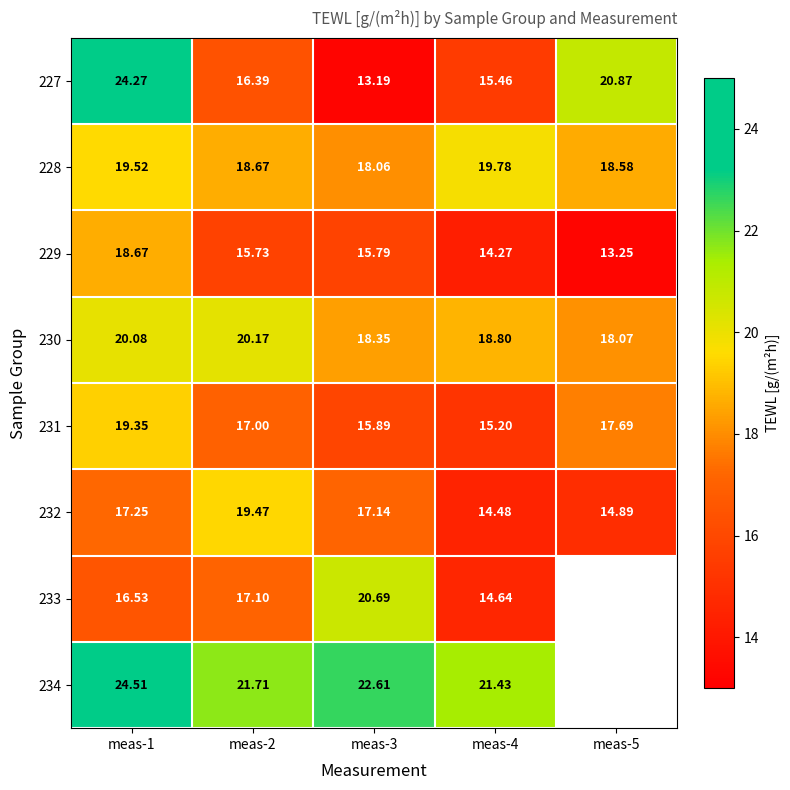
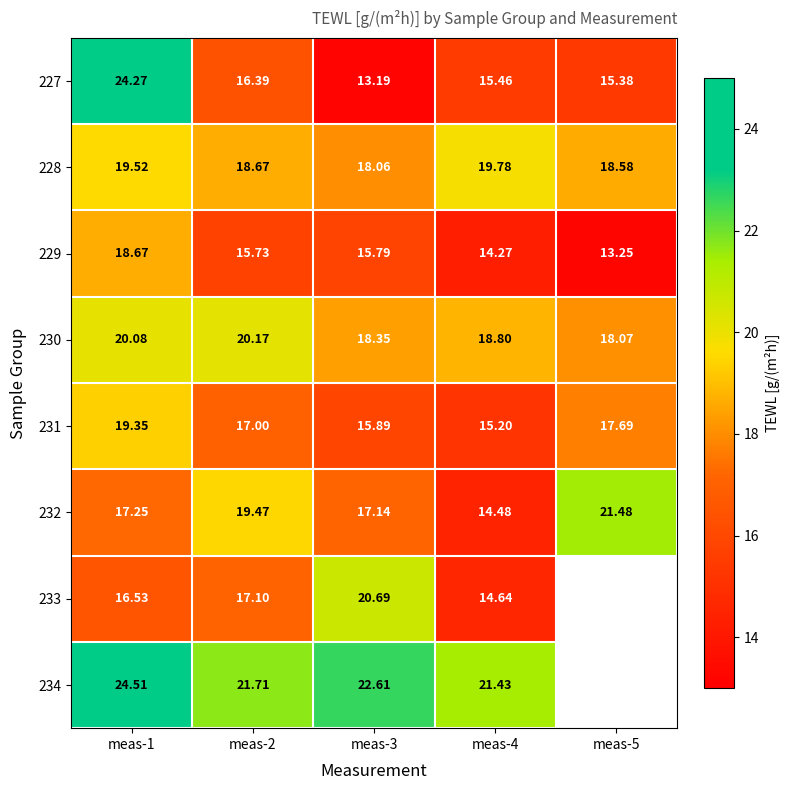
  {
    "227": {
      "meas-1": 24.27,
      "meas-2": 16.39,
      "meas-3": 13.19,
      "meas-4": 15.46,
-     "meas-5": 20.87
+     "meas-5": 15.38
    },
    "228": {
      "meas-1": 19.52,
      "meas-2": 18.67,
      "meas-3": 18.06,
      "meas-4": 19.78,
      "meas-5": 18.58
    },
    "229": {
      "meas-1": 18.67,
      "meas-2": 15.73,
      "meas-3": 15.79,
      "meas-4": 14.27,
      "meas-5": 13.25
    },
    "230": {
      "meas-1": 20.08,
      "meas-2": 20.17,
      "meas-3": 18.35,
      "meas-4": 18.80,
      "meas-5": 18.07
    },
    "231": {
      "meas-1": 19.35,
      "meas-2": 17.00,
      "meas-3": 15.89,
      "meas-4": 15.20,
      "meas-5": 17.69
    },
    "232": {
      "meas-1": 17.25,
      "meas-2": 19.47,
      "meas-3": 17.14,
      "meas-4": 14.48,
-     "meas-5": 14.89
+     "meas-5": 21.48
    },
    "233": {
      "meas-1": 16.53,
      "meas-2": 17.10,
      "meas-3": 20.69,
      "meas-4": 14.64
    },
    "234": {
      "meas-1": 24.51,
      "meas-2": 21.71,
      "meas-3": 22.61,
      "meas-4": 21.43
    }
  }
